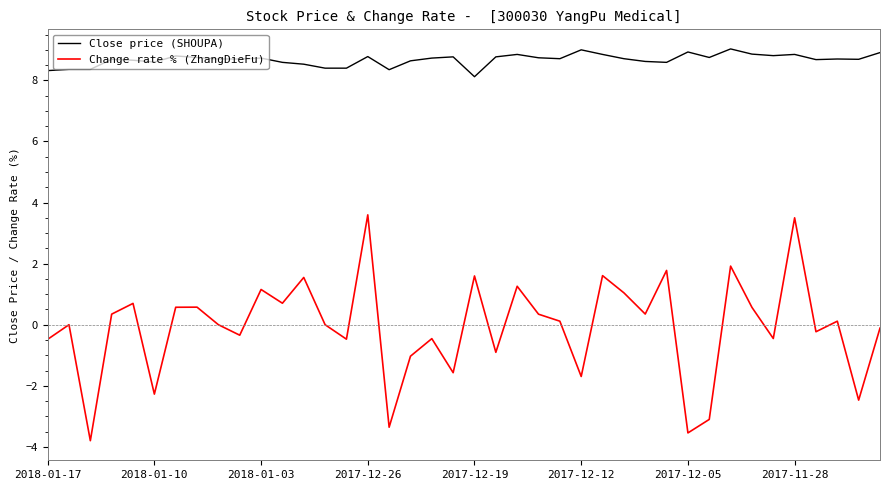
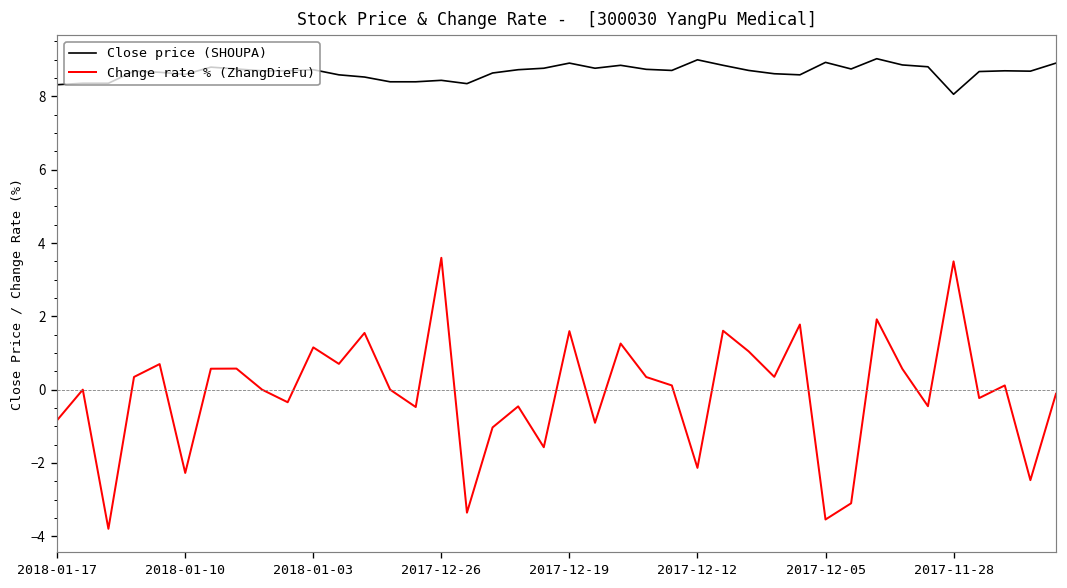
  {
    "Close price (SHOUPA)": {
      "2018-01-17": 8.3,
-     "2017-12-26": 8.8,
-     "2017-12-19": 8.1,
+     "2017-12-26": 8.4,
+     "2017-12-19": 8.9,
      "2017-12-12": 9.0,
      "2017-12-05": 8.9,
-     "2017-11-28": 8.9
+     "2017-11-28": 8.1
    },
    "Change rate % (ZhangDieFu)": {
-     "2018-01-17": -0.5,
+     "2018-01-17": -0.8,
      "2018-01-10": -2.3,
      "2018-01-03": 1.2,
      "2017-12-26": 3.6,
      "2017-12-19": 1.6,
-     "2017-12-12": -1.7,
+     "2017-12-12": -2.1,
      "2017-12-05": -3.5,
      "2017-11-28": 3.5
    }
  }
